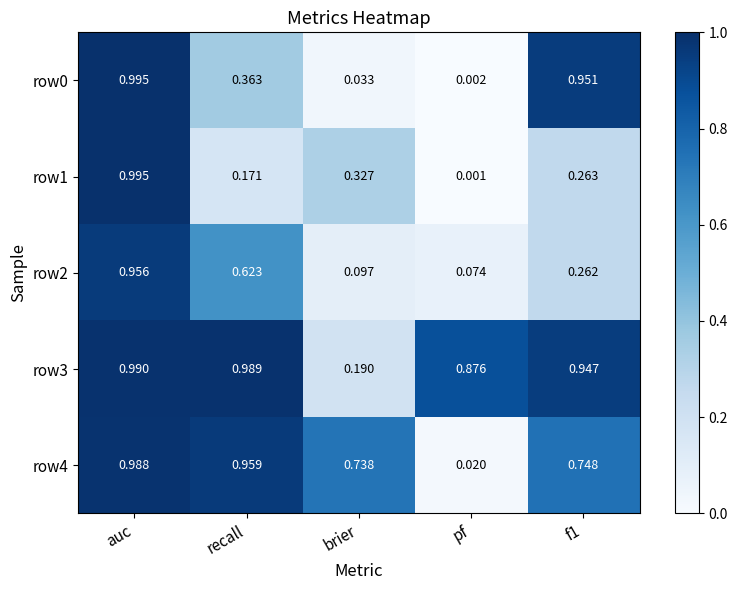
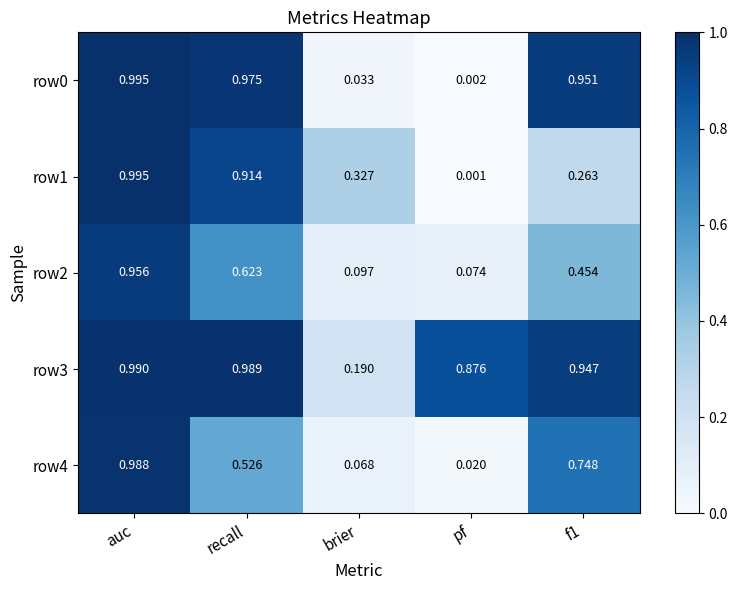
  {
    "row0": {
      "auc": 0.995,
-     "recall": 0.363,
+     "recall": 0.975,
      "brier": 0.033,
      "pf": 0.002,
      "f1": 0.951
    },
    "row1": {
      "auc": 0.995,
-     "recall": 0.171,
+     "recall": 0.914,
      "brier": 0.327,
      "pf": 0.001,
      "f1": 0.263
    },
    "row2": {
      "auc": 0.956,
      "recall": 0.623,
      "brier": 0.097,
      "pf": 0.074,
-     "f1": 0.262
+     "f1": 0.454
    },
    "row3": {
      "auc": 0.990,
      "recall": 0.989,
      "brier": 0.190,
      "pf": 0.876,
      "f1": 0.947
    },
    "row4": {
      "auc": 0.988,
-     "recall": 0.959,
-     "brier": 0.738,
+     "recall": 0.526,
+     "brier": 0.068,
      "pf": 0.020,
      "f1": 0.748
    }
  }
